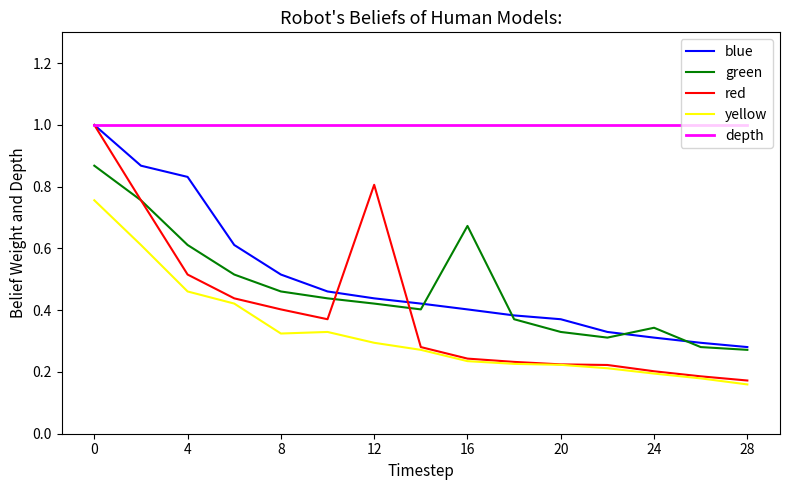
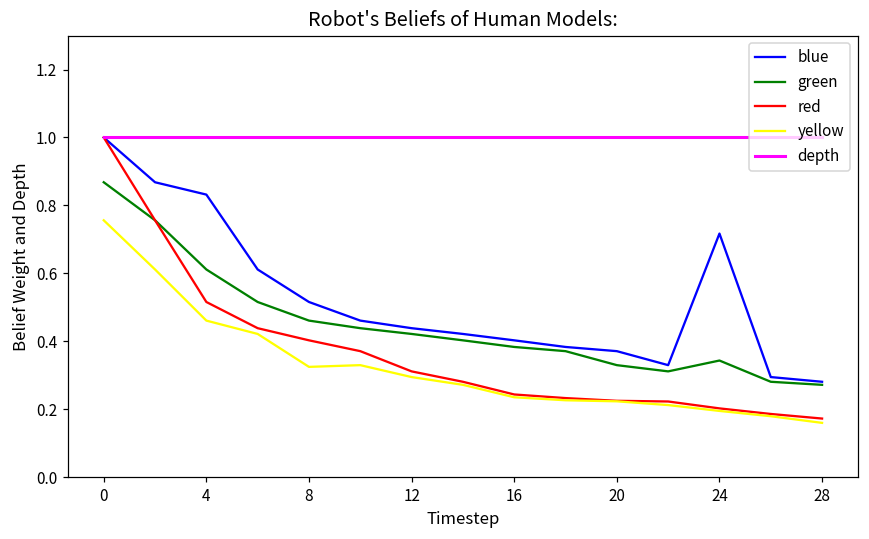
  {
    "blue": {
      "4": 0.83,
      "8": 0.52,
      "12": 0.44,
      "16": 0.40,
      "20": 0.37,
-     "24": 0.31,
+     "24": 0.72,
      "28": 0.28
    },
    "green": {
      "0": 0.87,
      "4": 0.61,
      "8": 0.46,
      "12": 0.42,
-     "16": 0.67,
+     "16": 0.38,
      "20": 0.33,
      "24": 0.34,
      "28": 0.27
    },
    "red": {
      "4": 0.52,
      "8": 0.40,
-     "12": 0.81,
+     "12": 0.31,
      "28": 0.17
    },
    "yellow": {
      "0": 0.76,
      "4": 0.46,
      "8": 0.32,
      "12": 0.29,
      "28": 0.16
    },
    "depth": {
      "4": 1.00,
      "8": 1.00,
      "12": 1.00,
      "16": 1.00,
      "20": 1.00,
      "24": 1.00
    }
  }
